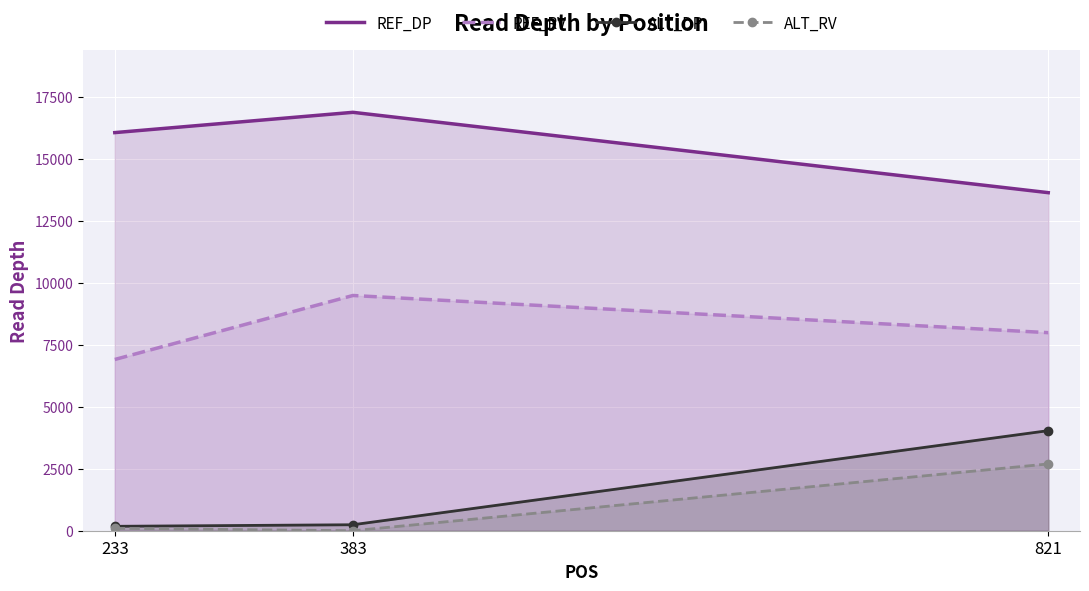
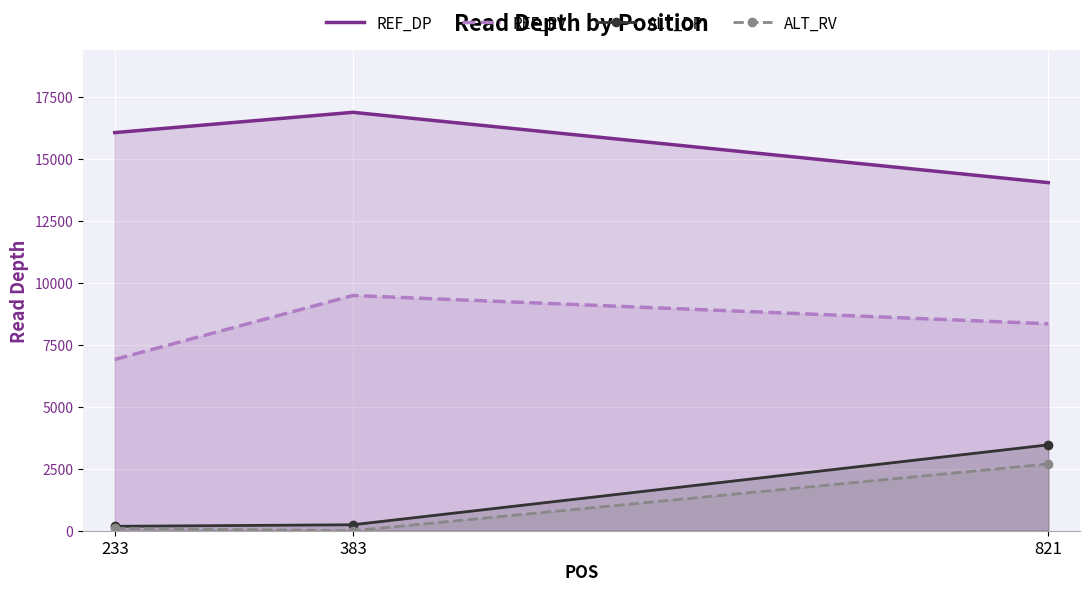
  {
    "REF_DP": {
      "233": 16100,
      "383": 16900,
-     "821": 13600
+     "821": 14000
    },
    "REF_RV": {
      "233": 6900,
      "383": 9500,
-     "821": 8000
+     "821": 8300
    },
    "ALT_DP": {
      "383": 200,
-     "821": 4000
+     "821": 3500
    },
    "ALT_RV": {
      "383": 0,
      "821": 2700
    }
  }
